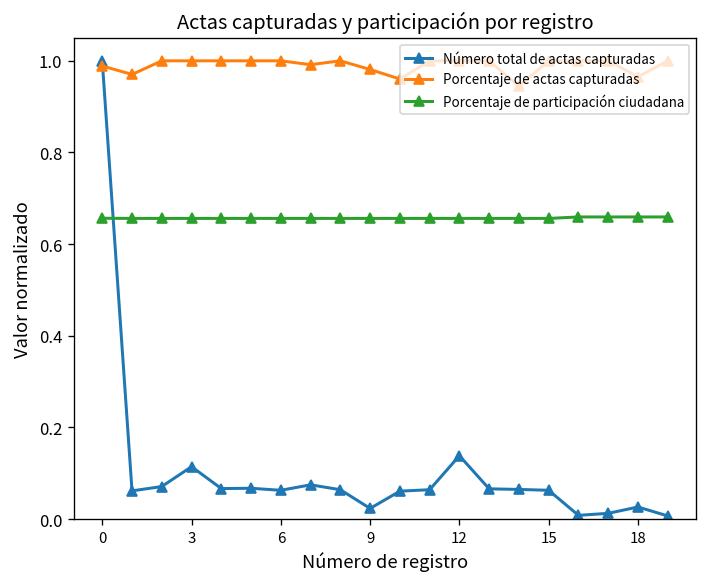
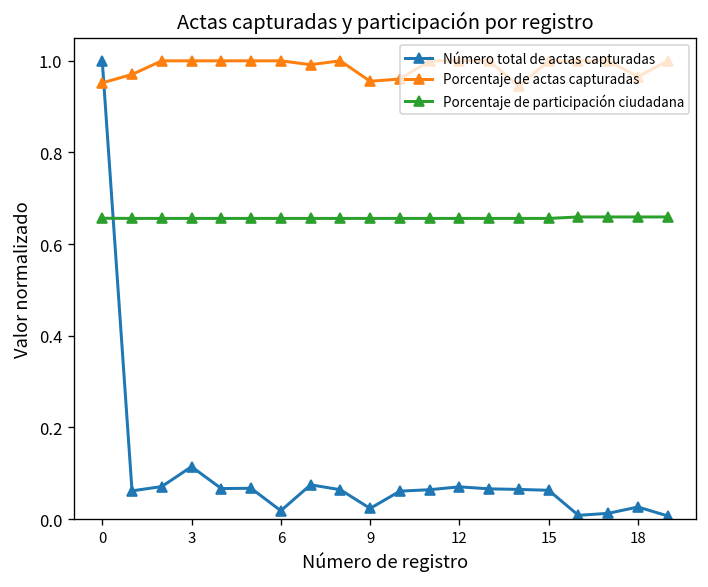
  {
    "Número total de actas capturadas": {
      "0": 1.00,
      "3": 0.11,
-     "6": 0.06,
+     "6": 0.02,
      "9": 0.02,
-     "12": 0.14,
+     "12": 0.07,
      "15": 0.06,
      "18": 0.03
    },
    "Porcentaje de actas capturadas": {
-     "0": 0.99,
+     "0": 0.95,
      "3": 1.00,
      "6": 1.00,
-     "9": 0.98
+     "9": 0.96
    },
    "Porcentaje de participación ciudadana": {
      "0": 0.66,
      "3": 0.66,
      "6": 0.66,
      "9": 0.66,
      "12": 0.66,
      "15": 0.66,
      "18": 0.66
    }
  }
